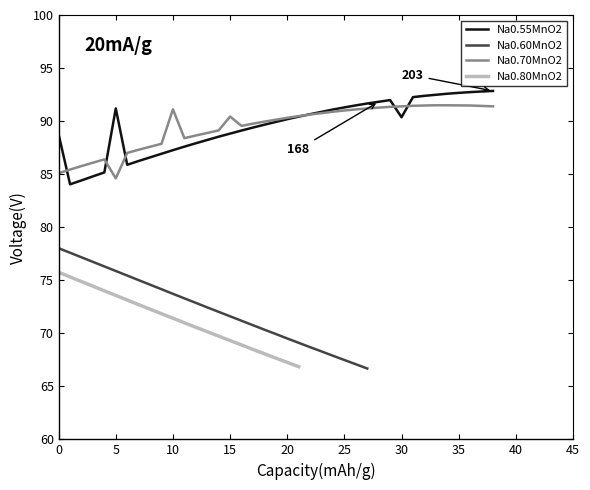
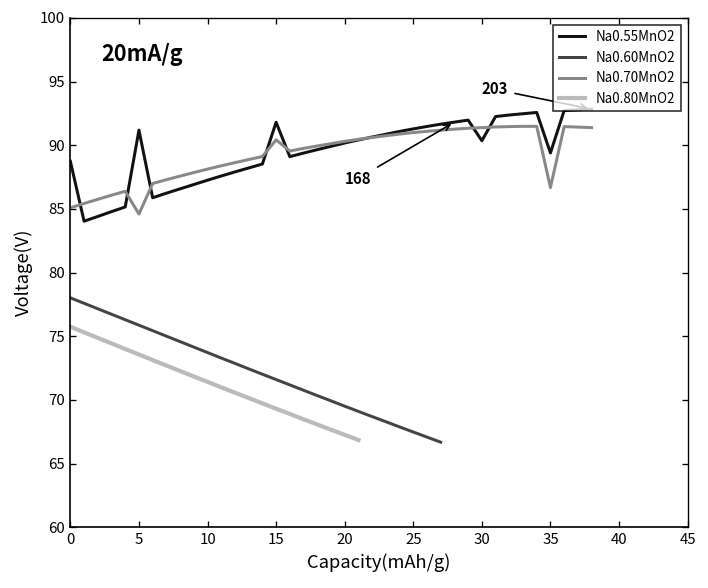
  {
    "Na0.55MnO2": {
      "0": 88.7,
      "5": 91.2,
      "10": 87.3,
-     "15": 88.8,
+     "15": 91.8,
      "30": 90.4,
-     "35": 92.7
+     "35": 89.4
    },
    "Na0.60MnO2": {
      "0": 78.0,
      "5": 75.9,
      "10": 73.7,
      "15": 71.6,
      "20": 69.5,
      "25": 67.5
    },
    "Na0.70MnO2": {
      "0": 85.1,
      "5": 84.6,
-     "10": 91.1,
+     "10": 88.1,
      "15": 90.4,
      "30": 91.4,
-     "35": 91.5
+     "35": 86.7
    },
    "Na0.80MnO2": {
      "0": 75.8,
      "5": 73.6,
      "10": 71.4,
      "15": 69.3,
      "20": 67.3
    }
  }
